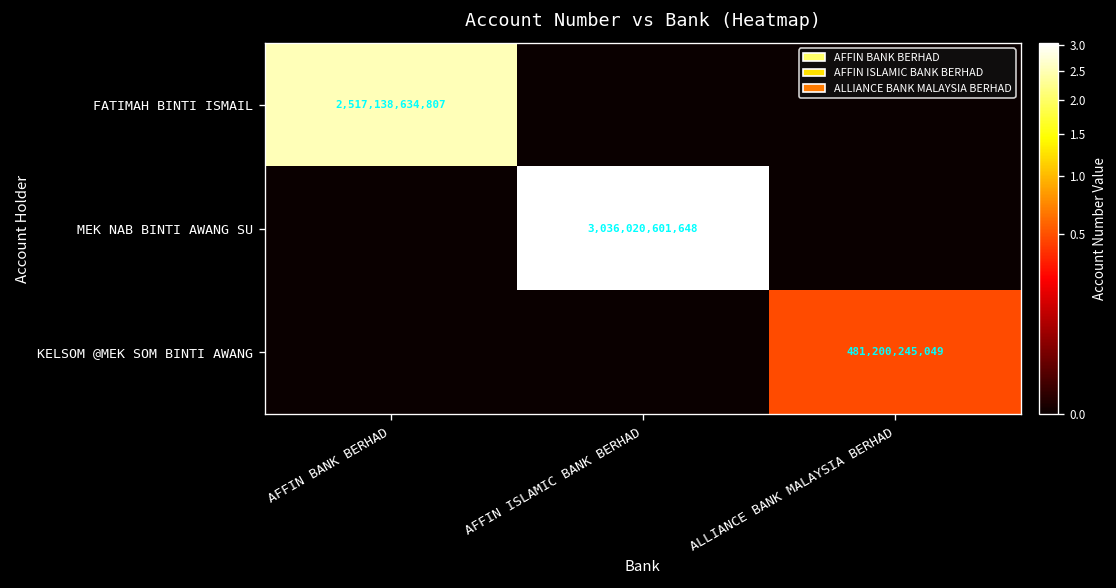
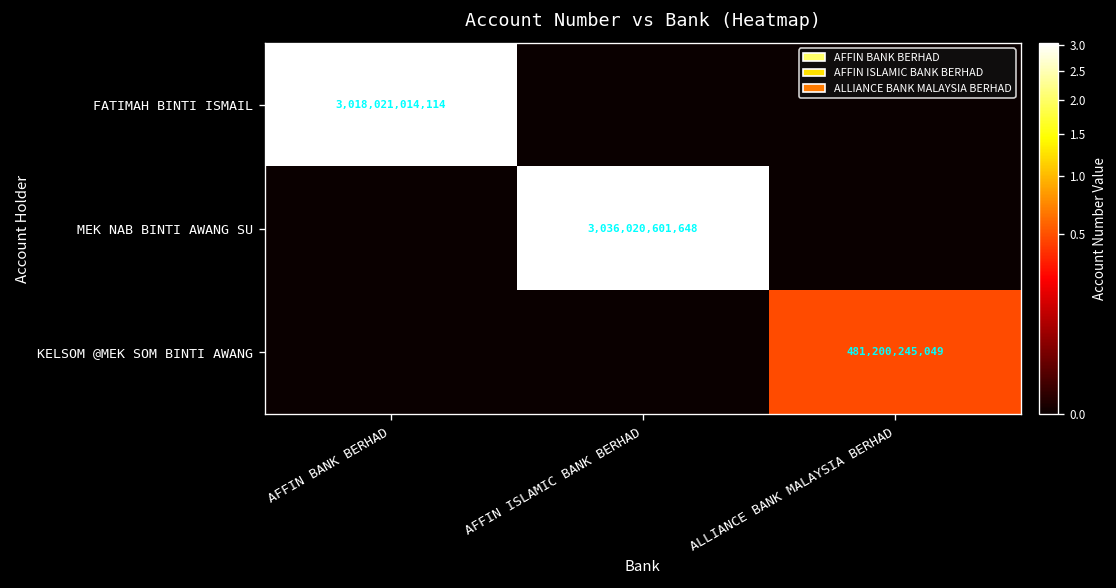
  {
    "FATIMAH BINTI ISMAIL": {
-     "AFFIN BANK BERHAD": "2,517,138,634,807"
+     "AFFIN BANK BERHAD": "3,018,021,014,114"
    },
    "MEK NAB BINTI AWANG SU": {
      "AFFIN ISLAMIC BANK BERHAD": "3,036,020,601,648"
    },
    "KELSOM @MEK SOM BINTI AWANG": {
      "ALLIANCE BANK MALAYSIA BERHAD": "481,200,245,049"
    }
  }
